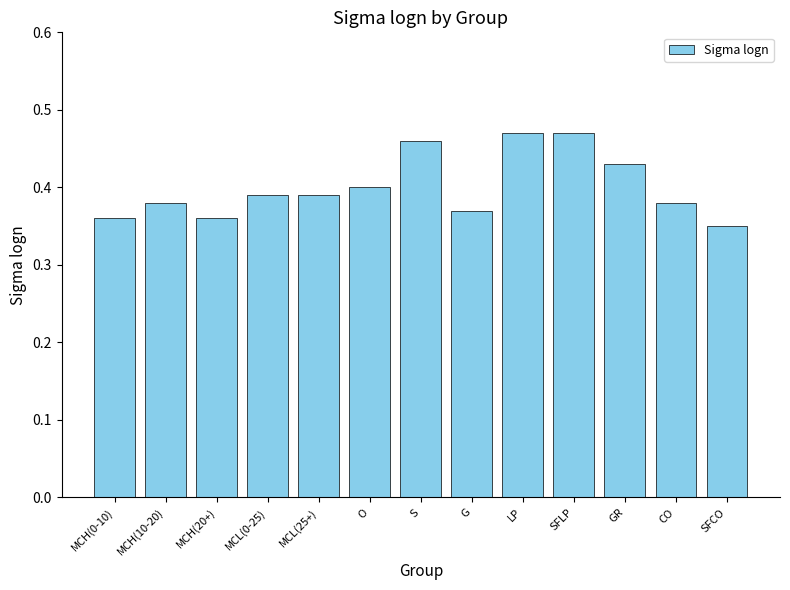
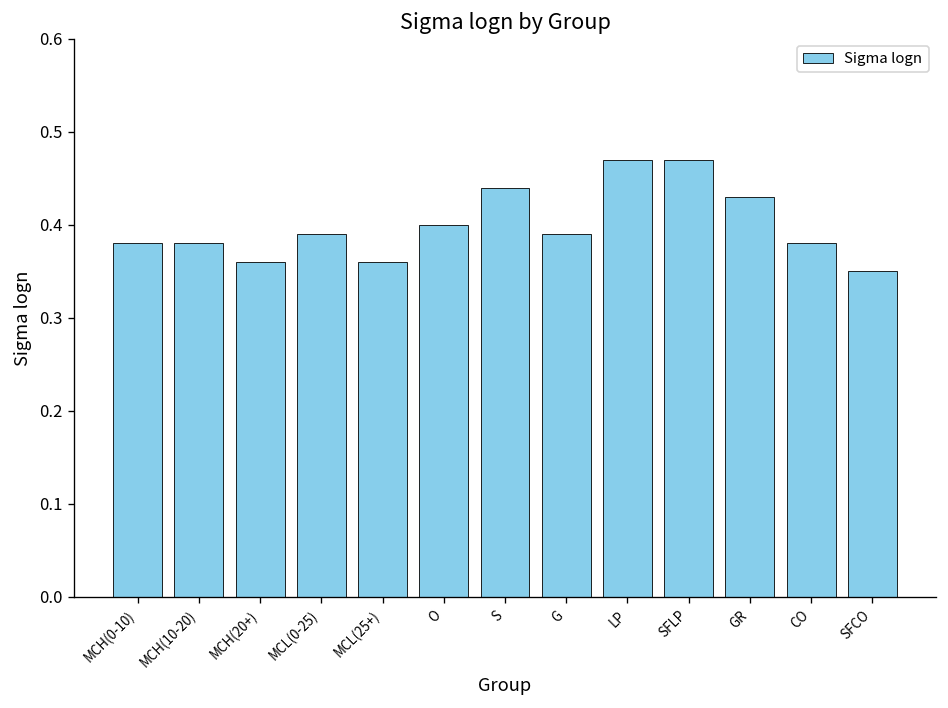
  {
-   "MCH(0-10)": 0.36,
+   "MCH(0-10)": 0.38,
    "MCH(10-20)": 0.38,
    "MCH(20+)": 0.36,
    "MCL(0-25)": 0.39,
-   "MCL(25+)": 0.39,
+   "MCL(25+)": 0.36,
    "O": 0.40,
-   "S": 0.46,
-   "G": 0.37,
+   "S": 0.44,
+   "G": 0.39,
    "LP": 0.47,
    "SFLP": 0.47,
    "GR": 0.43,
    "CO": 0.38,
    "SFCO": 0.35
  }
